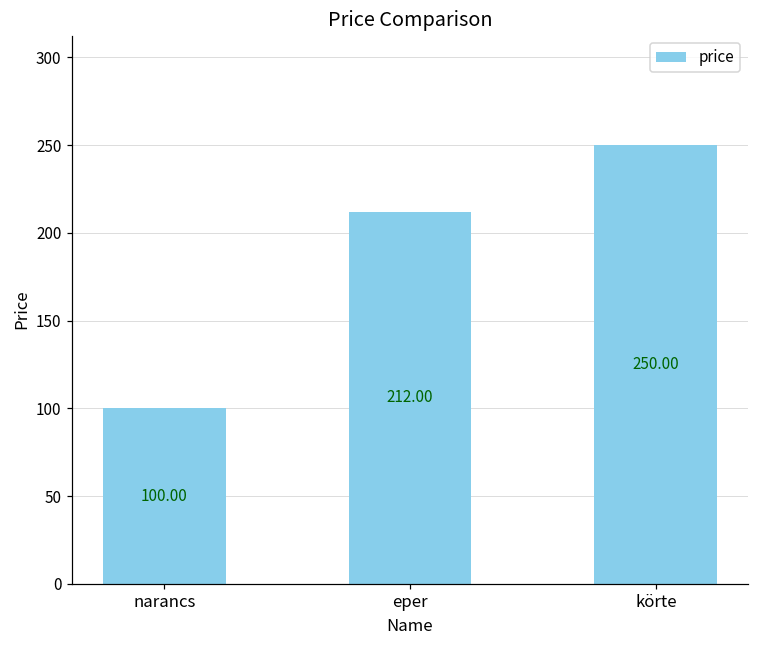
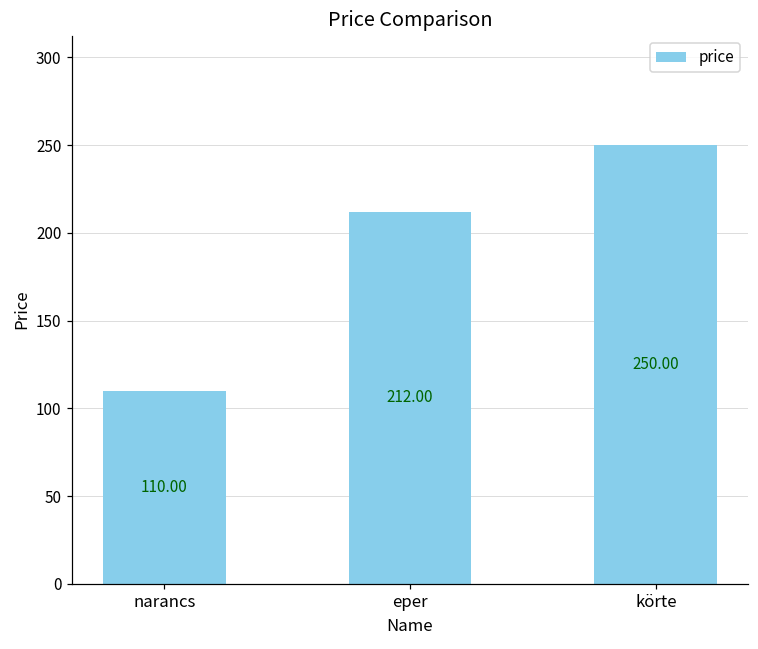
  {
-   "narancs": 100.00,
+   "narancs": 110.00,
    "eper": 212.00,
    "körte": 250.00
  }
